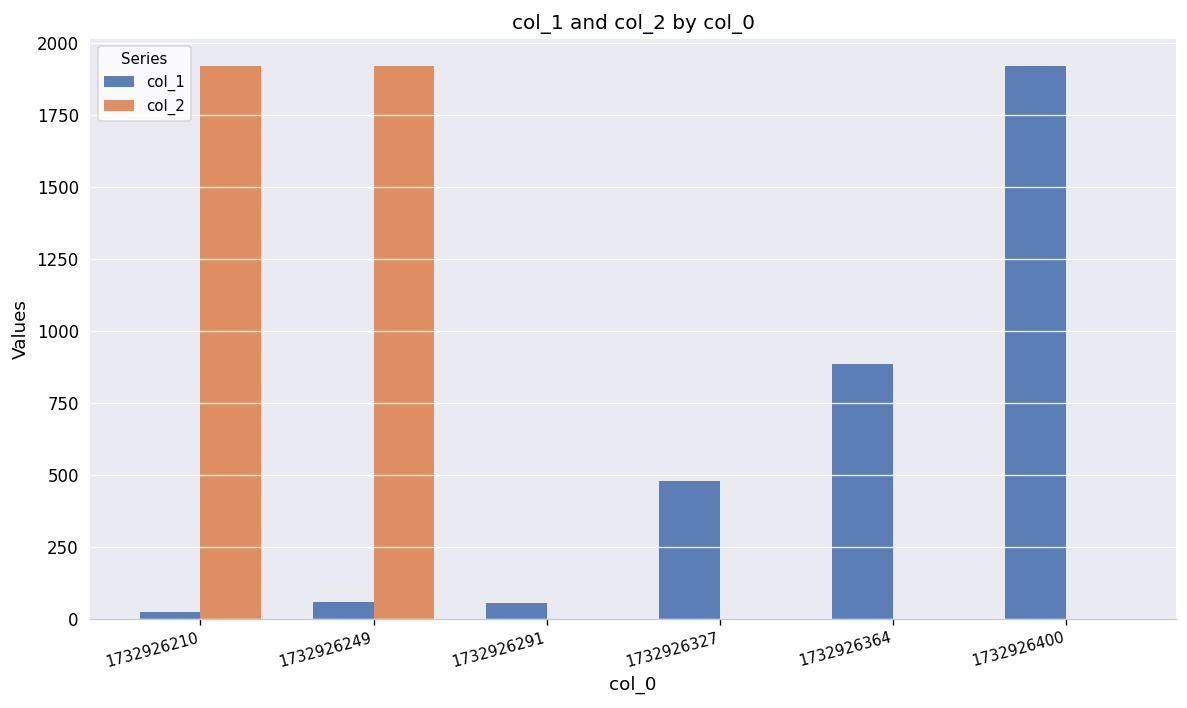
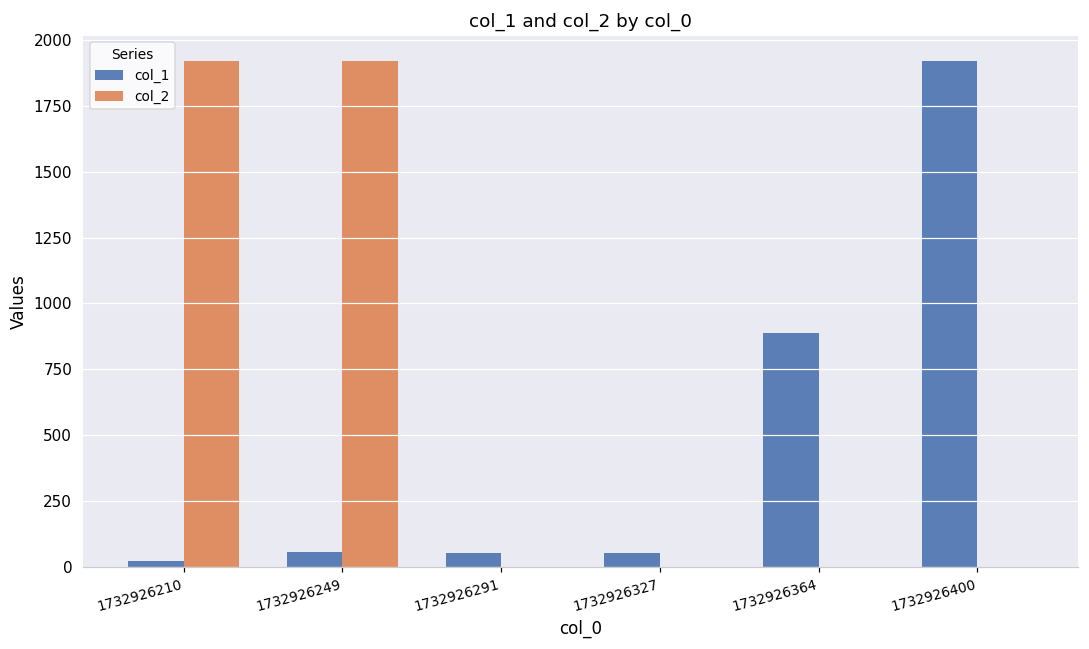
  {
    "col_1": {
      "1732926210": 20,
      "1732926249": 60,
      "1732926291": 50,
-     "1732926327": 480,
+     "1732926327": 50,
      "1732926364": 890,
      "1732926400": 1920
    },
    "col_2": {
      "1732926210": 1920,
      "1732926249": 1920,
      "1732926291": 0,
      "1732926327": 0,
      "1732926364": 0,
      "1732926400": 0
    }
  }
